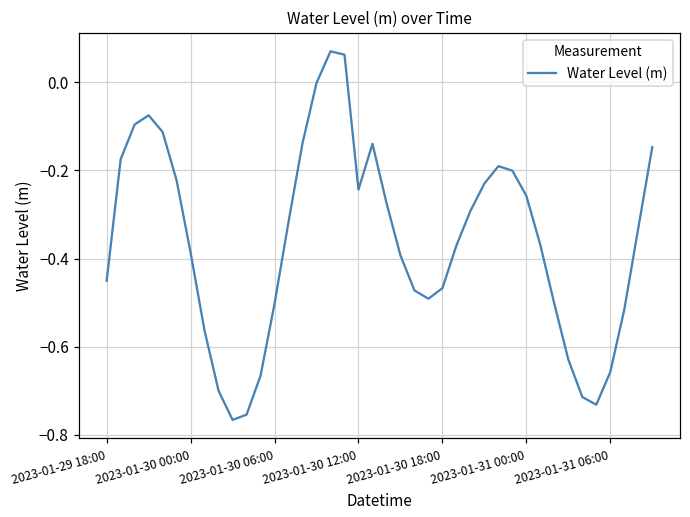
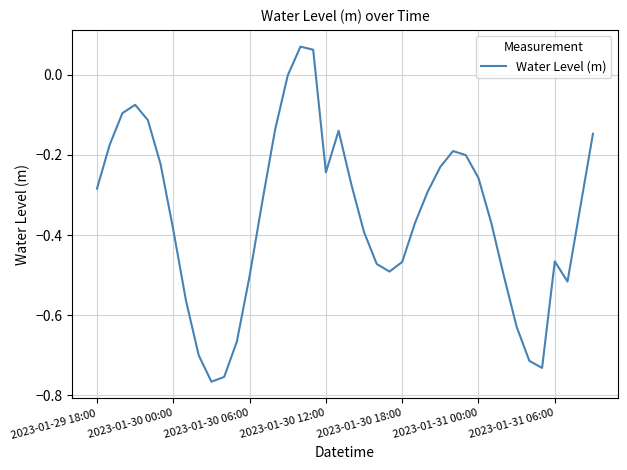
  {
-   "2023-01-29 18:00": -0.45,
+   "2023-01-29 18:00": -0.28,
    "2023-01-30 00:00": -0.39,
    "2023-01-30 06:00": -0.50,
    "2023-01-30 12:00": -0.24,
    "2023-01-30 18:00": -0.47,
    "2023-01-31 00:00": -0.26,
-   "2023-01-31 06:00": -0.66
+   "2023-01-31 06:00": -0.47
  }
